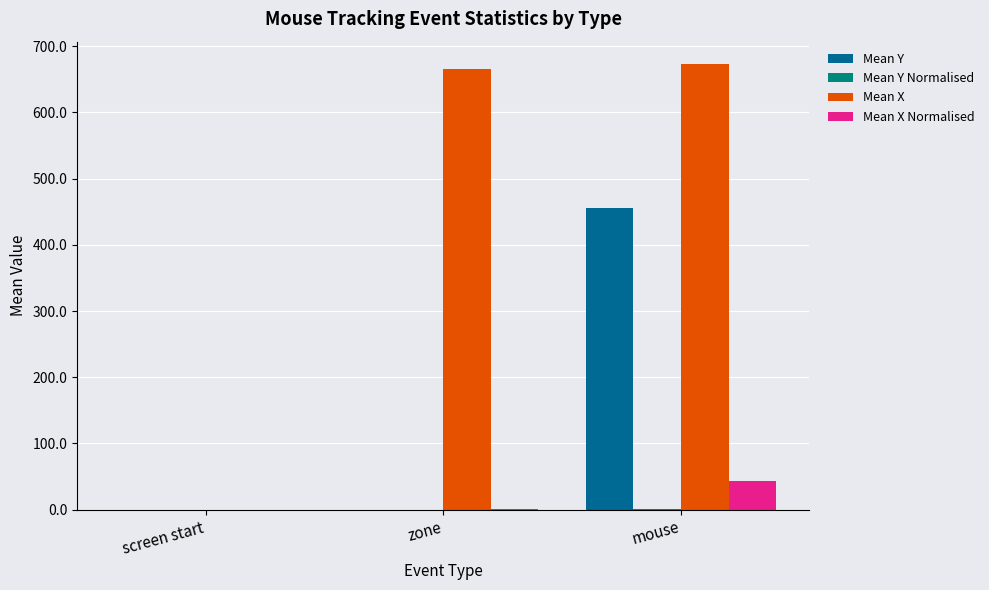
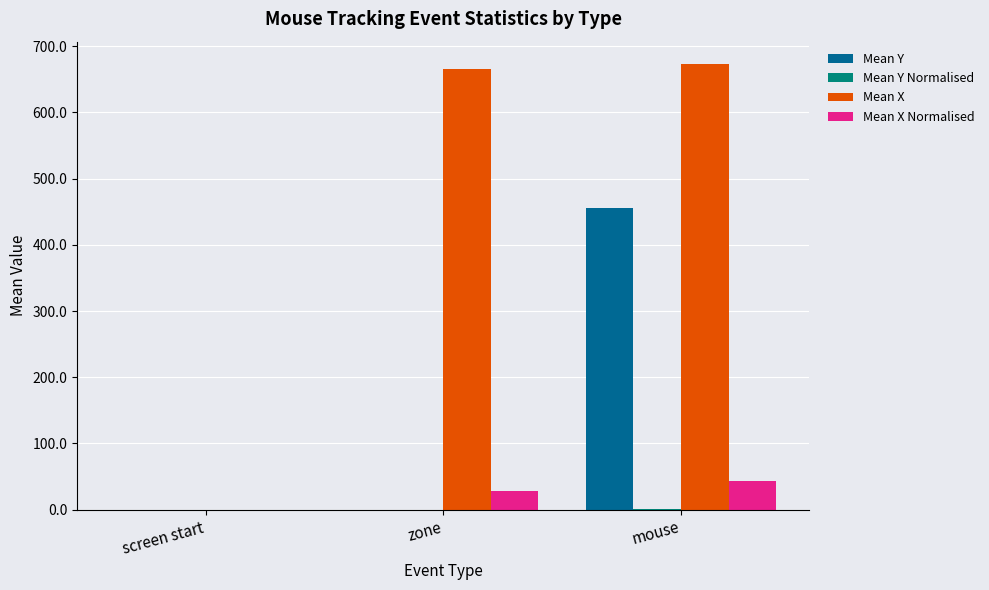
  {
    "Mean X": {
      "screen start": 0,
      "zone": 660,
      "mouse": 670
    },
    "Mean X Normalised": {
      "screen start": 0,
-     "zone": 0,
+     "zone": 30,
      "mouse": 40
    }
  }
